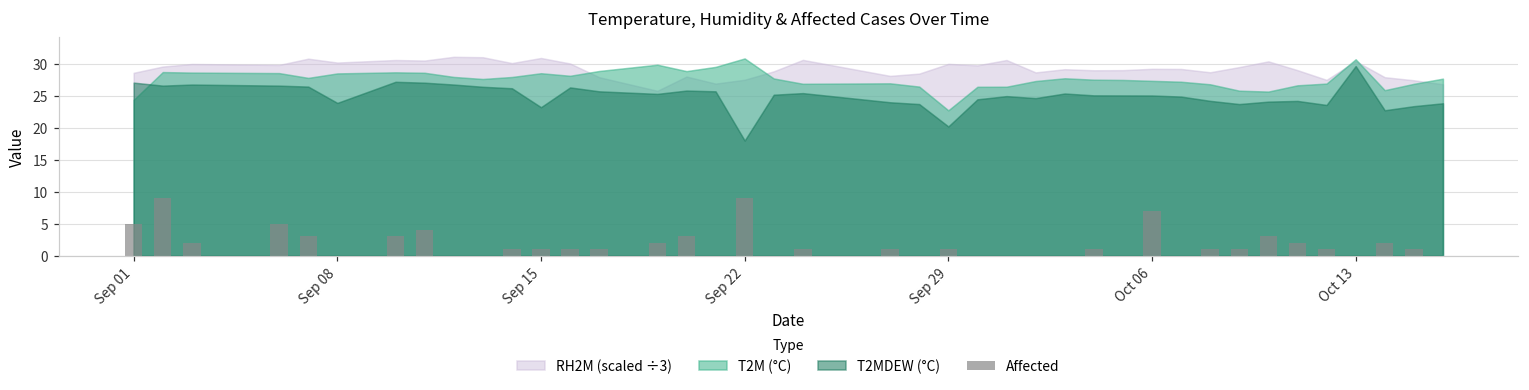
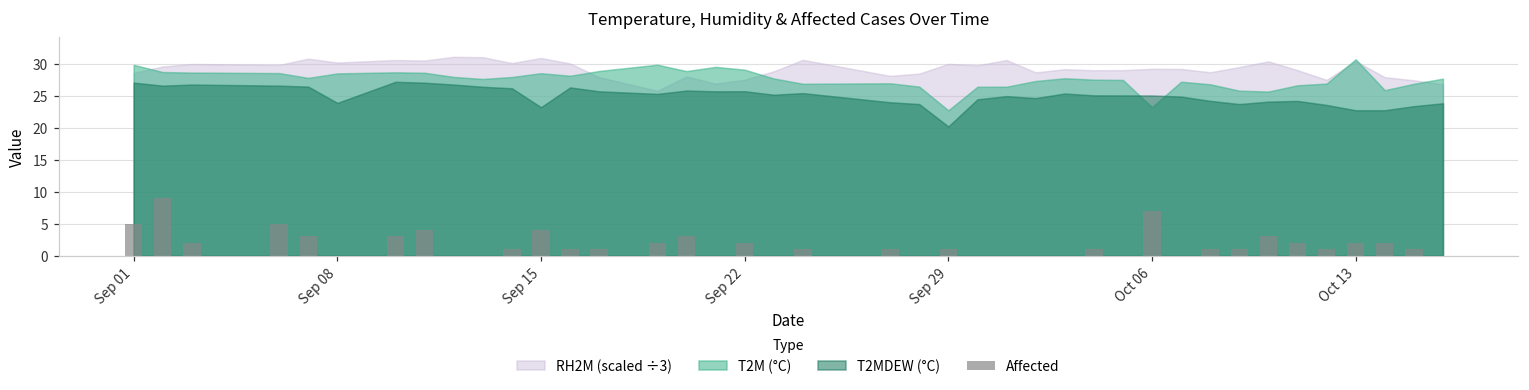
  {
    "Affected": {
      "Sep 01": 5,
      "Sep 08": 0,
-     "Sep 15": 1,
-     "Sep 22": 9,
+     "Sep 15": 4,
+     "Sep 22": 2,
      "Sep 29": 1,
      "Oct 06": 7,
-     "Oct 13": 0
+     "Oct 13": 2
    },
    "RH2M (scaled ÷3)": {
      "Sep 01": 29,
      "Sep 08": 30,
      "Sep 15": 31,
      "Sep 22": 28,
      "Sep 29": 30,
      "Oct 06": 29
    },
    "T2M (°C)": {
-     "Sep 01": 24,
+     "Sep 01": 30,
      "Sep 08": 28,
      "Sep 15": 29,
-     "Sep 22": 31,
+     "Sep 22": 29,
      "Sep 29": 23,
-     "Oct 06": 27
+     "Oct 06": 23
    },
    "T2MDEW (°C)": {
      "Sep 01": 27,
      "Sep 08": 24,
      "Sep 15": 23,
-     "Sep 22": 18,
+     "Sep 22": 26,
      "Sep 29": 20,
      "Oct 06": 25,
-     "Oct 13": 30
+     "Oct 13": 23
    }
  }
